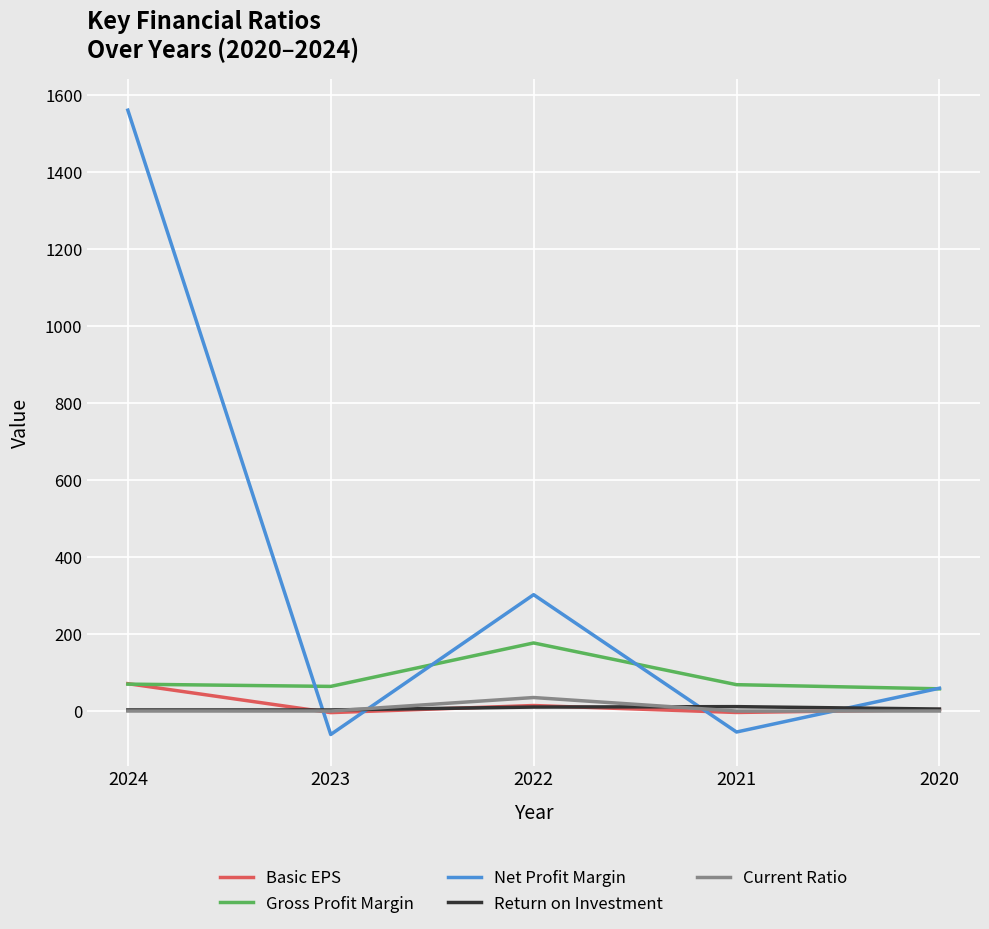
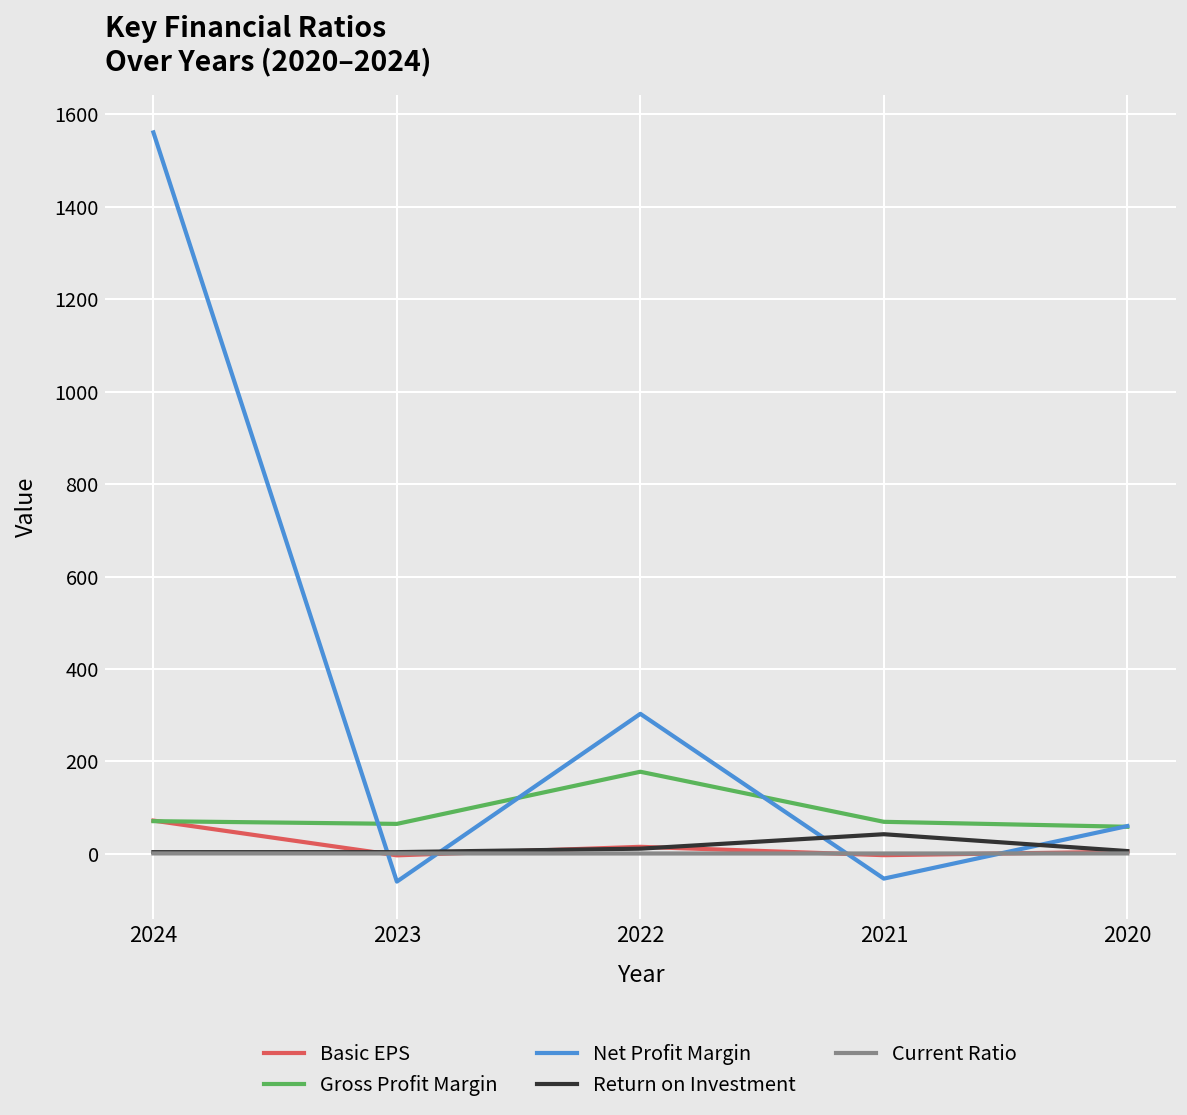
  {
    "Gross Profit Margin": {
      "2023": 60,
      "2022": 180,
      "2021": 70
    },
    "Net Profit Margin": {
      "2024": 1560,
      "2023": -60,
      "2022": 300,
      "2021": -50
    },
    "Return on Investment": {
-     "2021": 10
+     "2021": 40
    },
    "Current Ratio": {
-     "2022": 40
+     "2022": 0
    }
  }
